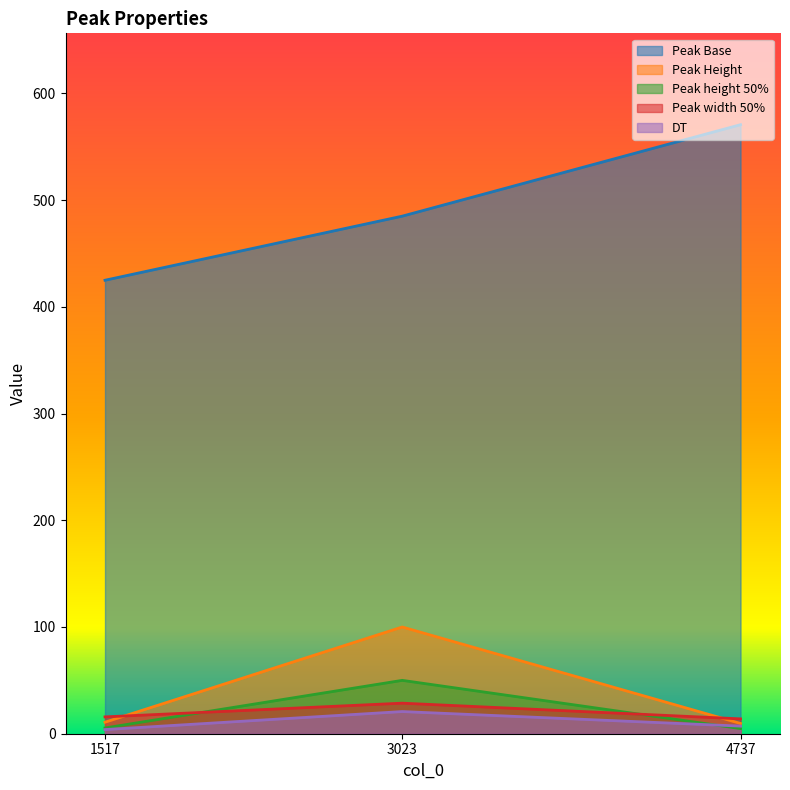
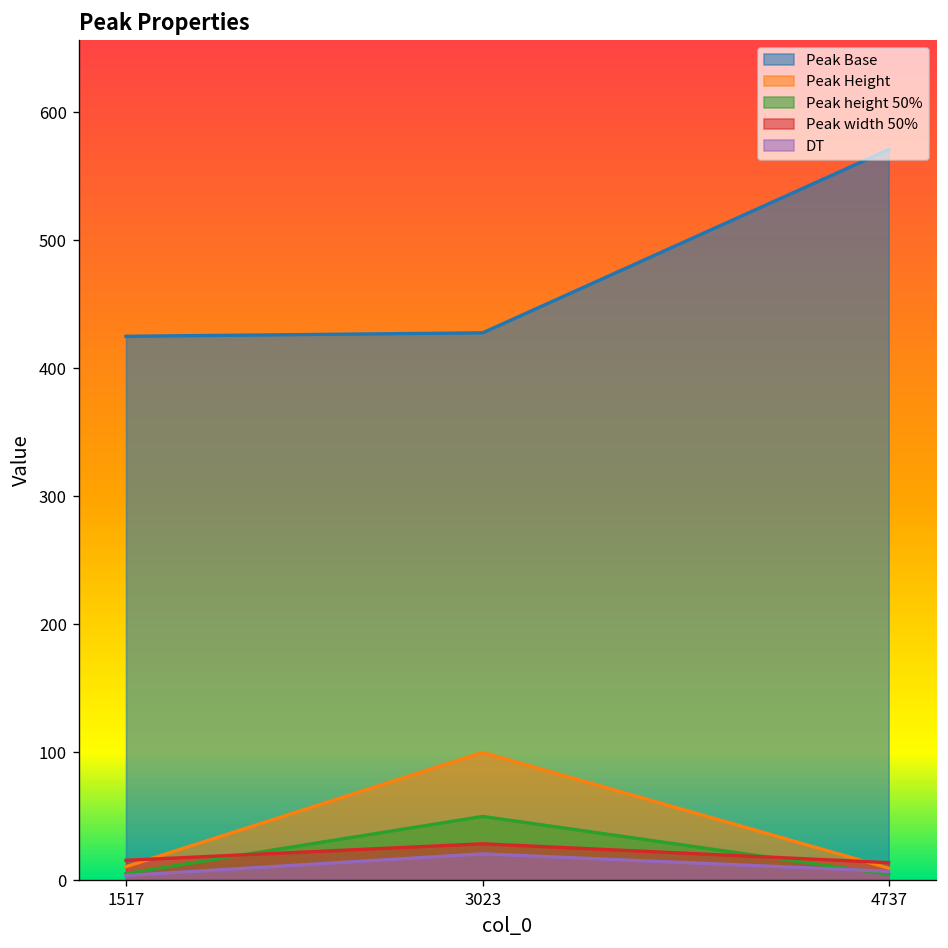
  {
    "Peak Base": {
      "1517": 425,
-     "3023": 485
+     "3023": 428
    },
    "Peak Height": {
      "1517": 11,
      "3023": 100,
      "4737": 10
    },
    "Peak height 50%": {
      "3023": 50
    },
    "Peak width 50%": {
      "1517": 16,
      "3023": 29,
      "4737": 14
    },
    "DT": {
      "3023": 21
    }
  }
